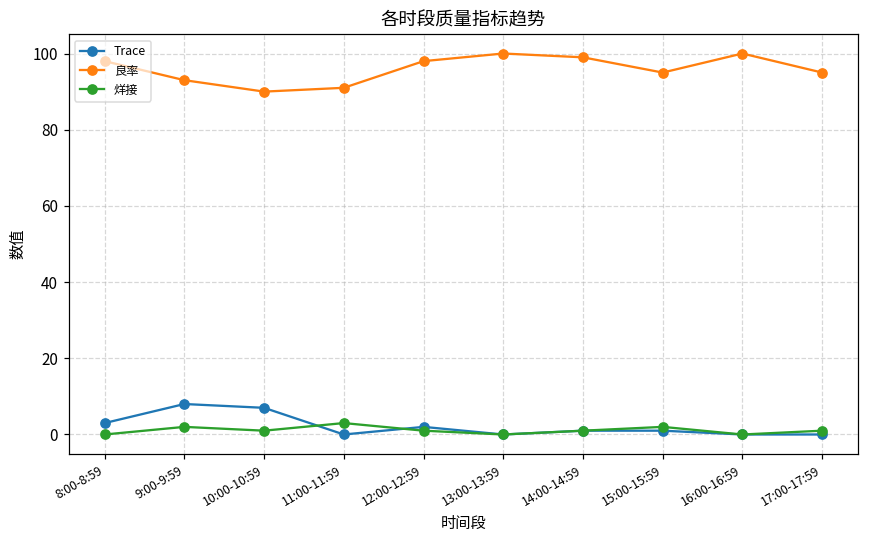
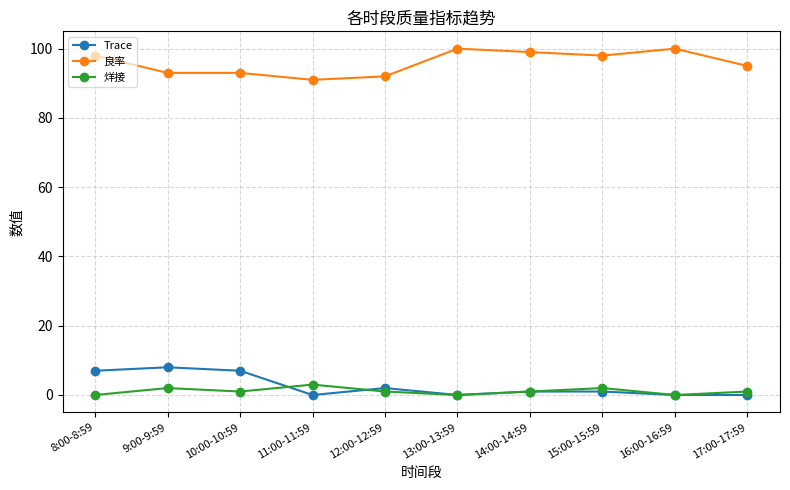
  {
    "Trace": {
-     "8:00-8:59": 3,
+     "8:00-8:59": 7,
      "9:00-9:59": 8,
      "10:00-10:59": 7,
      "11:00-11:59": 0,
      "12:00-12:59": 2,
      "15:00-15:59": 1,
      "17:00-17:59": 0
    },
    "良率": {
      "9:00-9:59": 93,
-     "10:00-10:59": 90,
+     "10:00-10:59": 93,
      "11:00-11:59": 91,
-     "12:00-12:59": 98,
+     "12:00-12:59": 92,
      "13:00-13:59": 100,
      "14:00-14:59": 99,
-     "15:00-15:59": 95,
+     "15:00-15:59": 98,
      "16:00-16:59": 100,
      "17:00-17:59": 95
    },
    "烊接": {
      "8:00-8:59": 0,
      "9:00-9:59": 2,
      "10:00-10:59": 1,
      "11:00-11:59": 3,
      "12:00-12:59": 1,
      "15:00-15:59": 2,
      "17:00-17:59": 1
    }
  }
